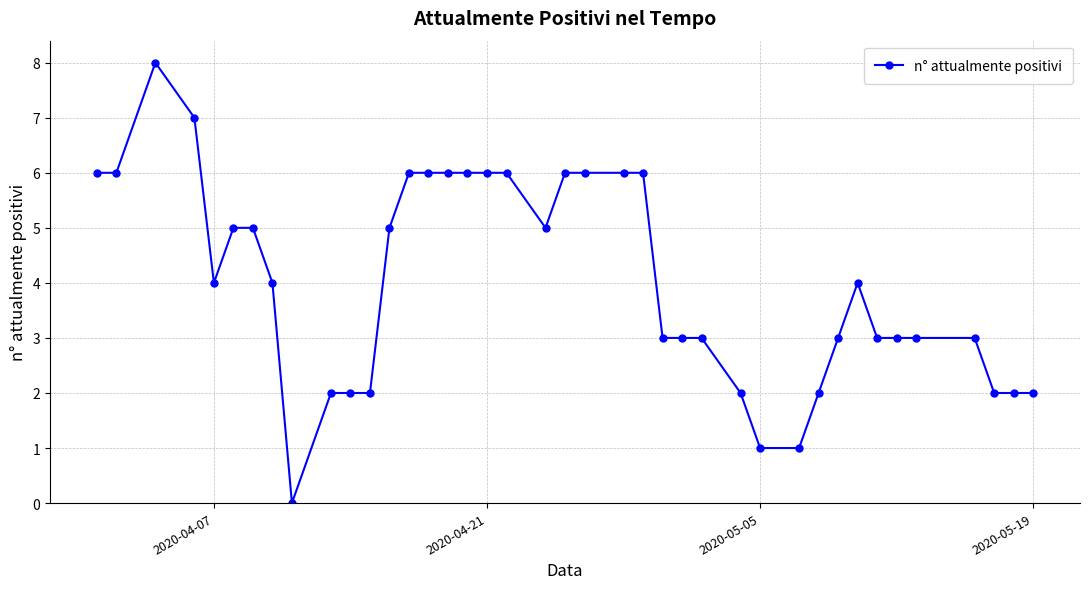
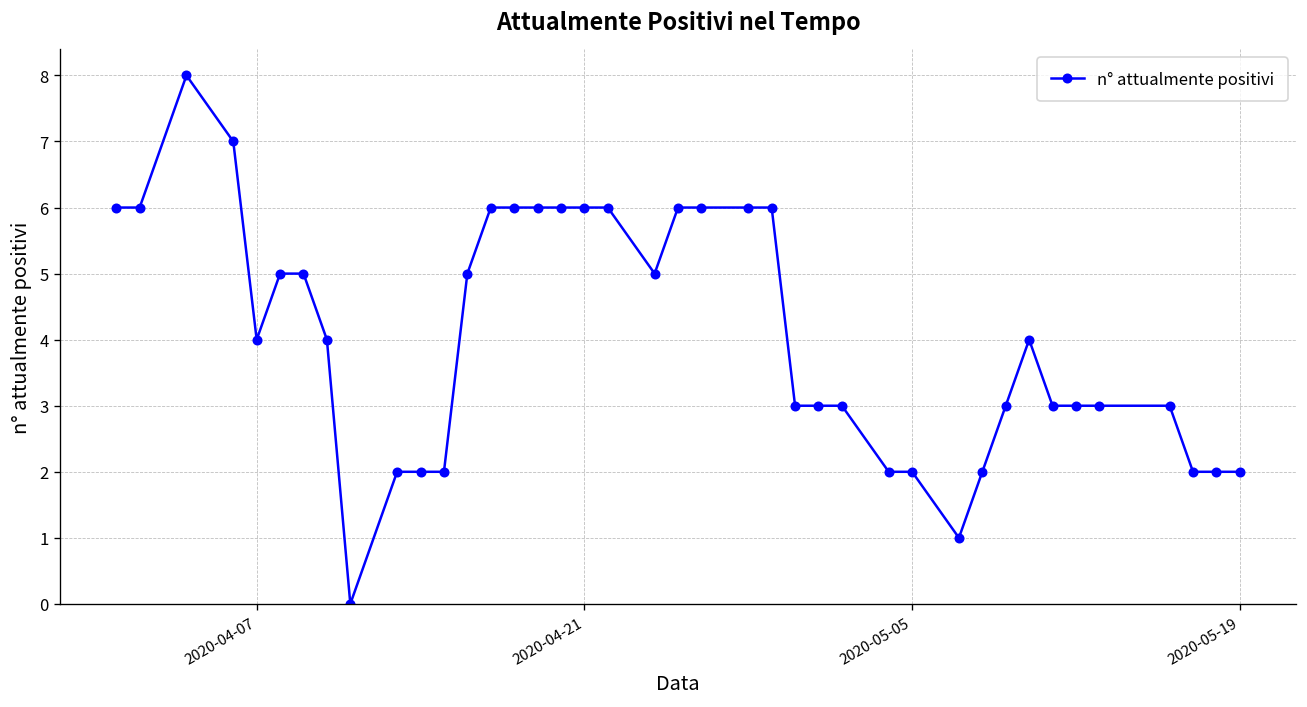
  {
    "2020-04-07": 4,
    "2020-04-21": 6,
-   "2020-05-05": 1,
+   "2020-05-05": 2,
    "2020-05-19": 2
  }
